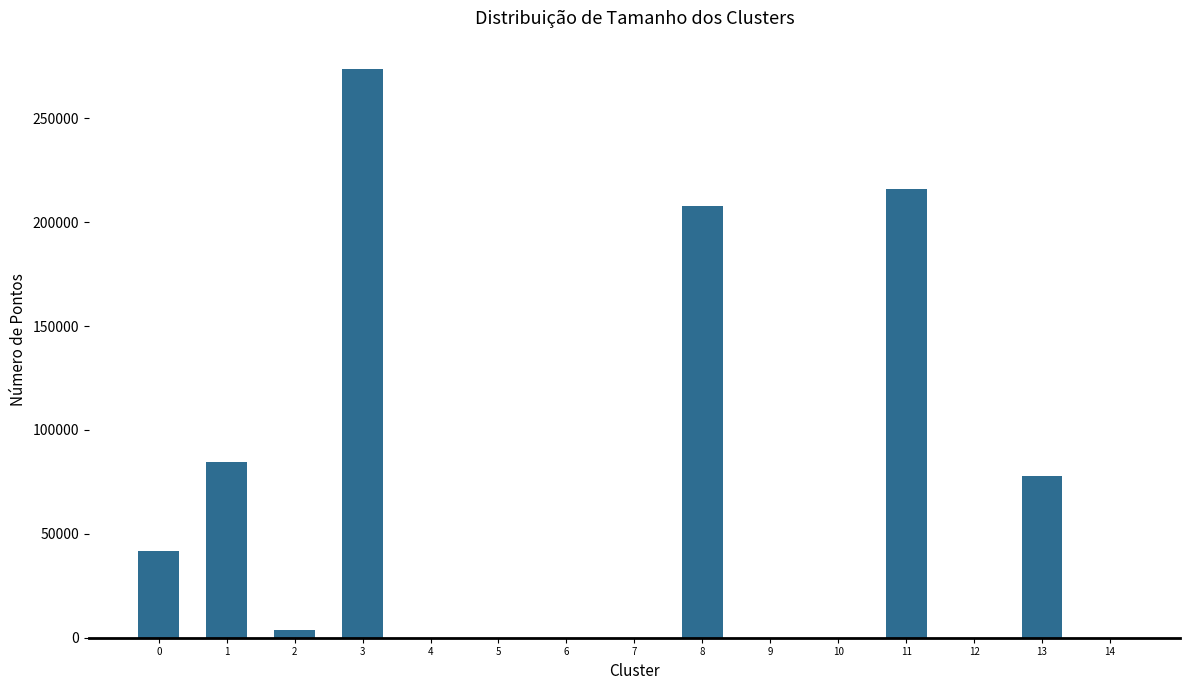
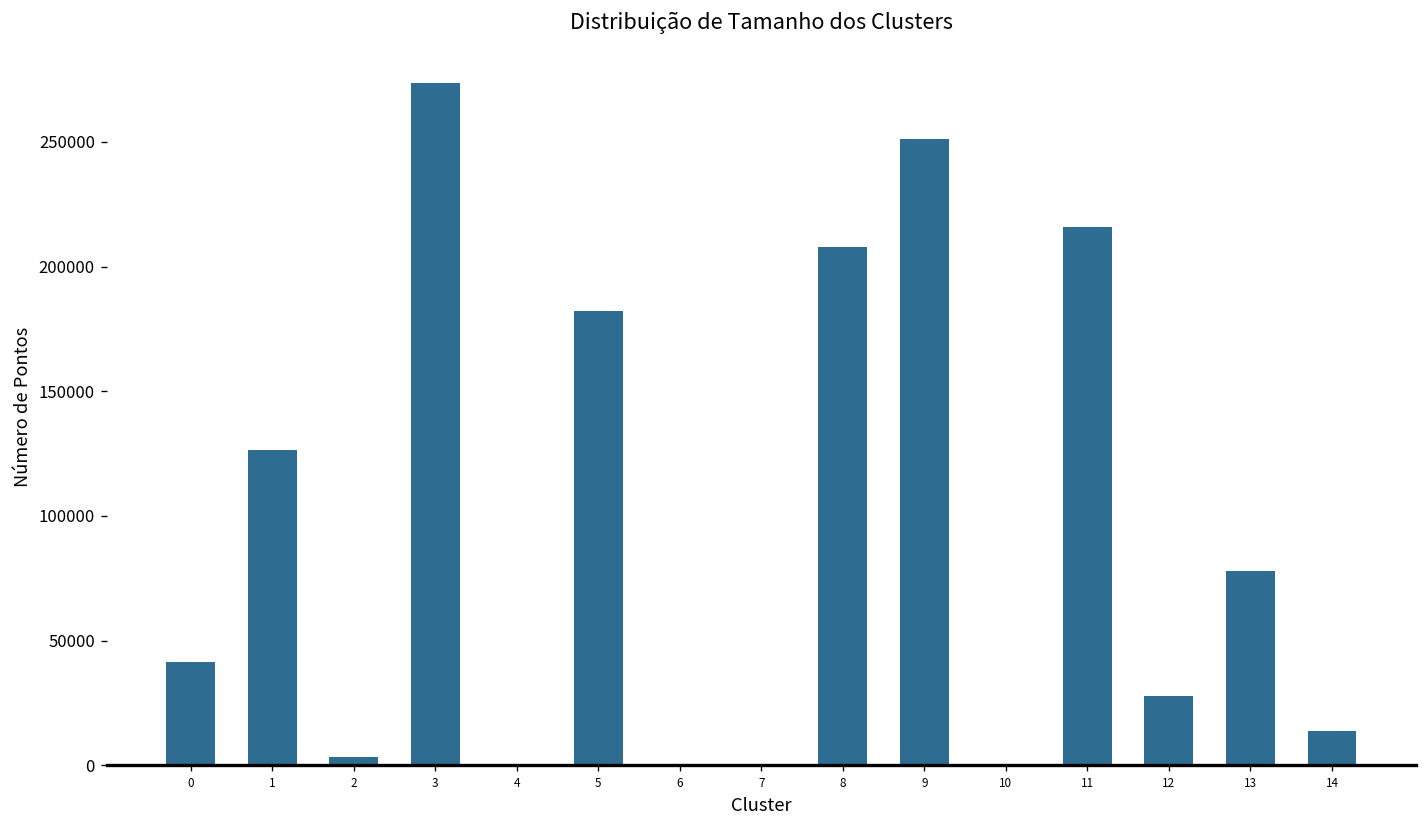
  {
    "0": 42000,
-   "1": 85000,
+   "1": 126000,
    "2": 4000,
    "3": 274000,
    "4": 0,
-   "5": 0,
+   "5": 182000,
    "6": 0,
    "7": 0,
    "8": 208000,
-   "9": 0,
+   "9": 251000,
    "10": 0,
    "11": 216000,
-   "12": 0,
+   "12": 28000,
    "13": 78000,
-   "14": 0
+   "14": 14000
  }
